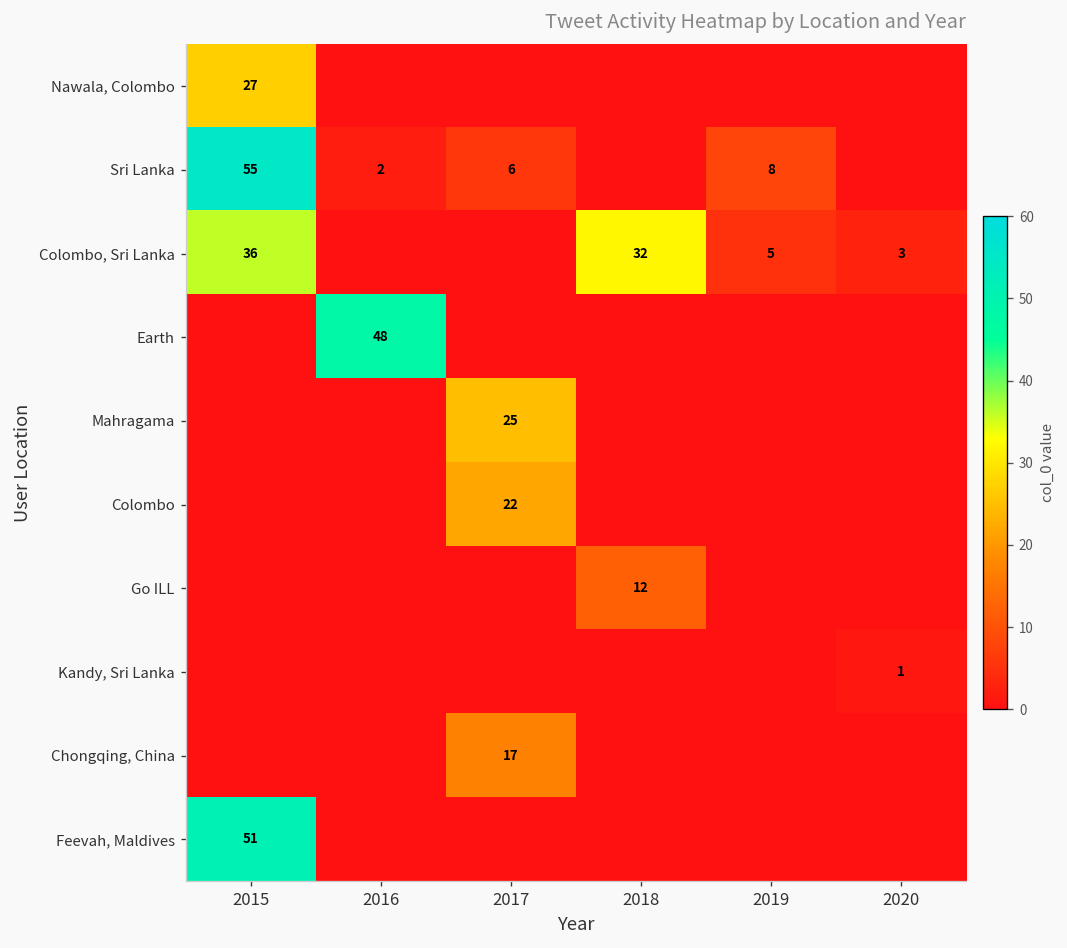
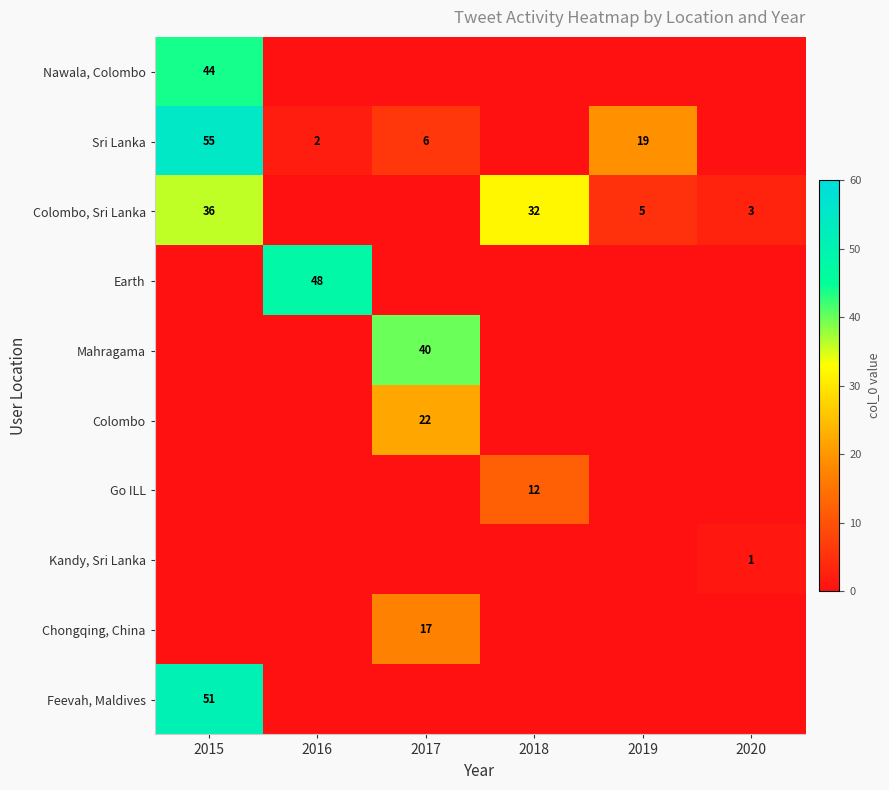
  {
    "Nawala, Colombo": {
-     "2015": 27
+     "2015": 44
    },
    "Sri Lanka": {
      "2015": 55,
      "2016": 2,
      "2017": 6,
-     "2019": 8
+     "2019": 19
    },
    "Colombo, Sri Lanka": {
      "2015": 36,
      "2018": 32,
      "2019": 5,
      "2020": 3
    },
    "Earth": {
      "2016": 48
    },
    "Mahragama": {
-     "2017": 25
+     "2017": 40
    },
    "Colombo": {
      "2017": 22
    },
    "Go ILL": {
      "2018": 12
    },
    "Kandy, Sri Lanka": {
      "2020": 1
    },
    "Chongqing, China": {
      "2017": 17
    },
    "Feevah, Maldives": {
      "2015": 51
    }
  }
